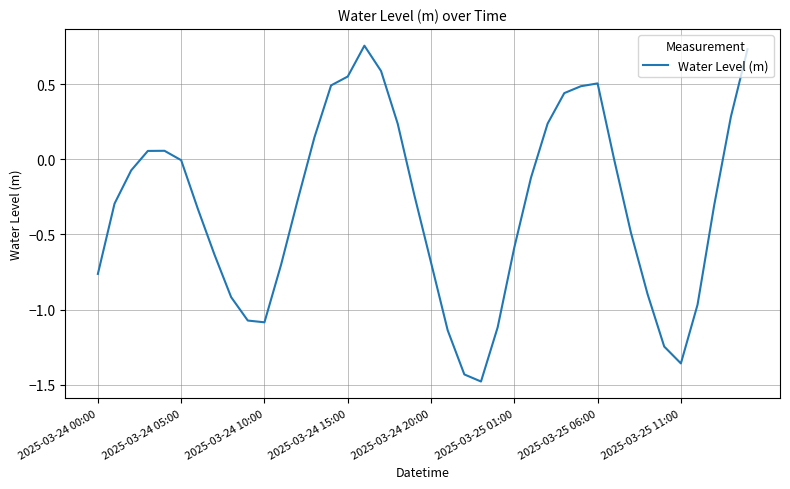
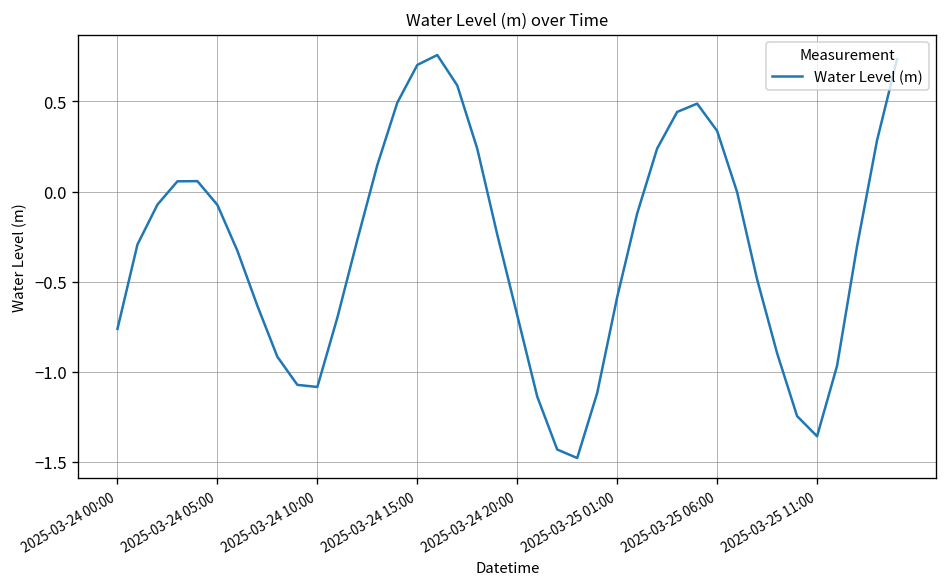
  {
    "2025-03-24 00:00": -0.76,
-   "2025-03-24 05:00": 0.00,
+   "2025-03-24 05:00": -0.07,
    "2025-03-24 10:00": -1.09,
-   "2025-03-24 15:00": 0.55,
+   "2025-03-24 15:00": 0.70,
    "2025-03-24 20:00": -0.69,
    "2025-03-25 01:00": -0.59,
-   "2025-03-25 06:00": 0.51,
+   "2025-03-25 06:00": 0.34,
    "2025-03-25 11:00": -1.36
  }
